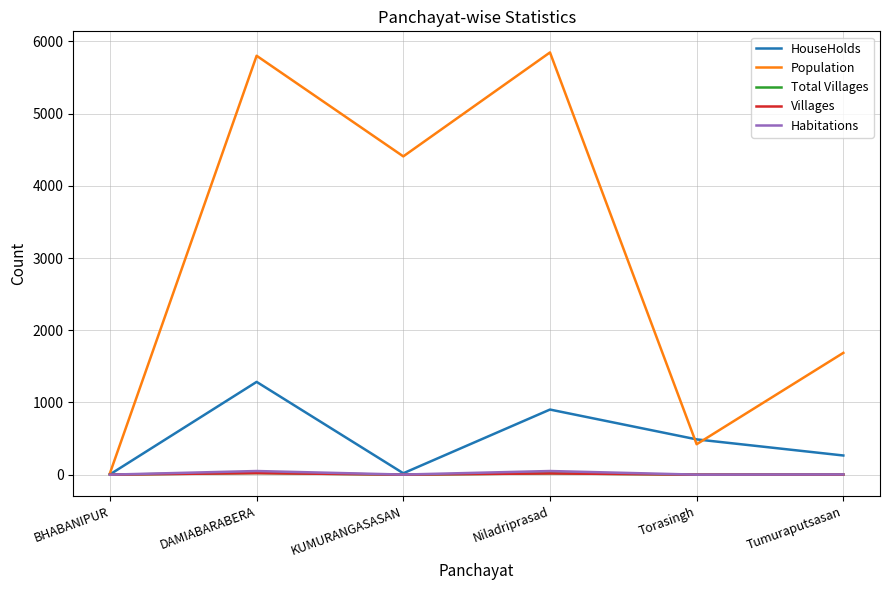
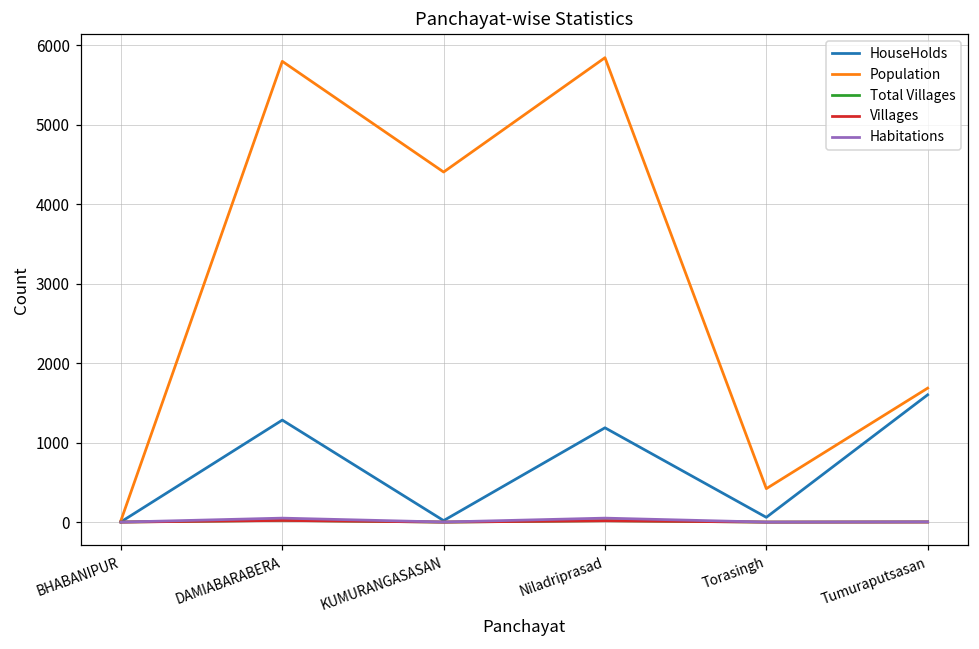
  {
    "HouseHolds": {
      "DAMIABARABERA": 1300,
-     "Niladriprasad": 900,
-     "Torasingh": 500,
-     "Tumuraputsasan": 300
+     "Niladriprasad": 1200,
+     "Torasingh": 100,
+     "Tumuraputsasan": 1600
    },
    "Population": {
      "DAMIABARABERA": 5800,
      "KUMURANGASASAN": 4400,
      "Niladriprasad": 5800,
      "Torasingh": 400,
      "Tumuraputsasan": 1700
    }
  }
